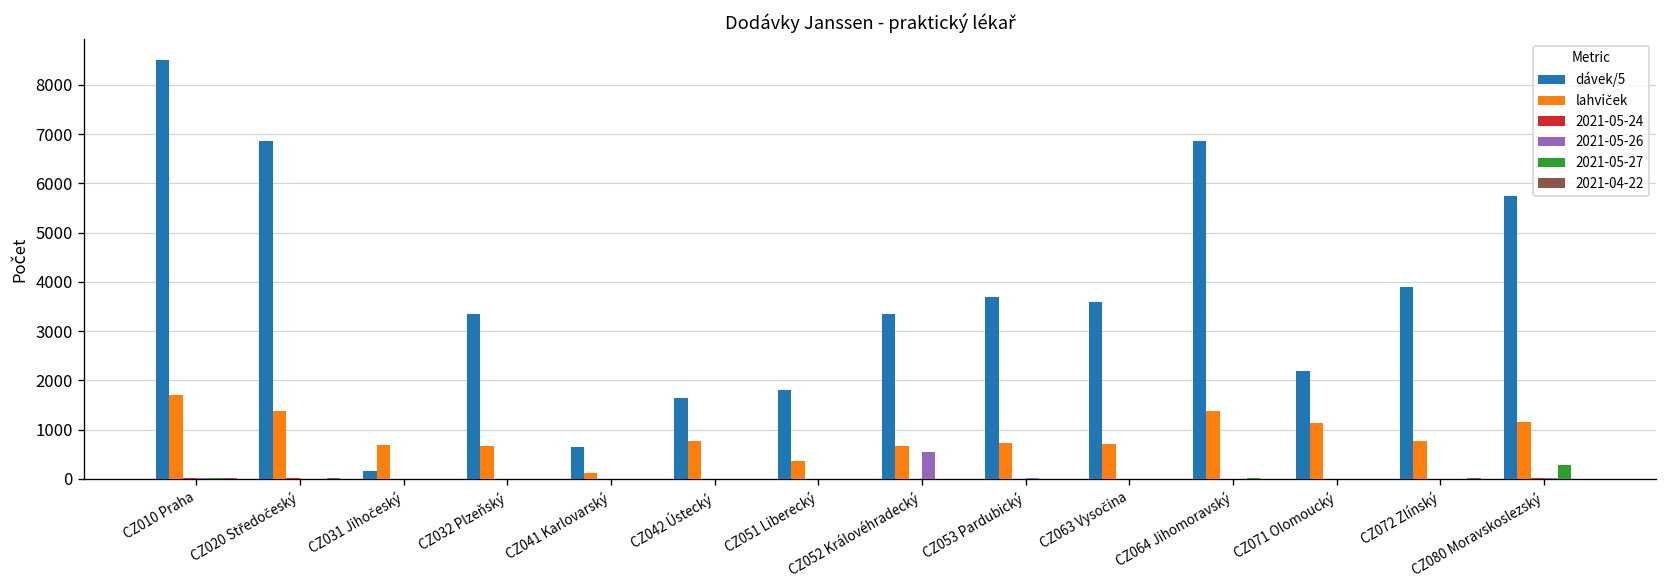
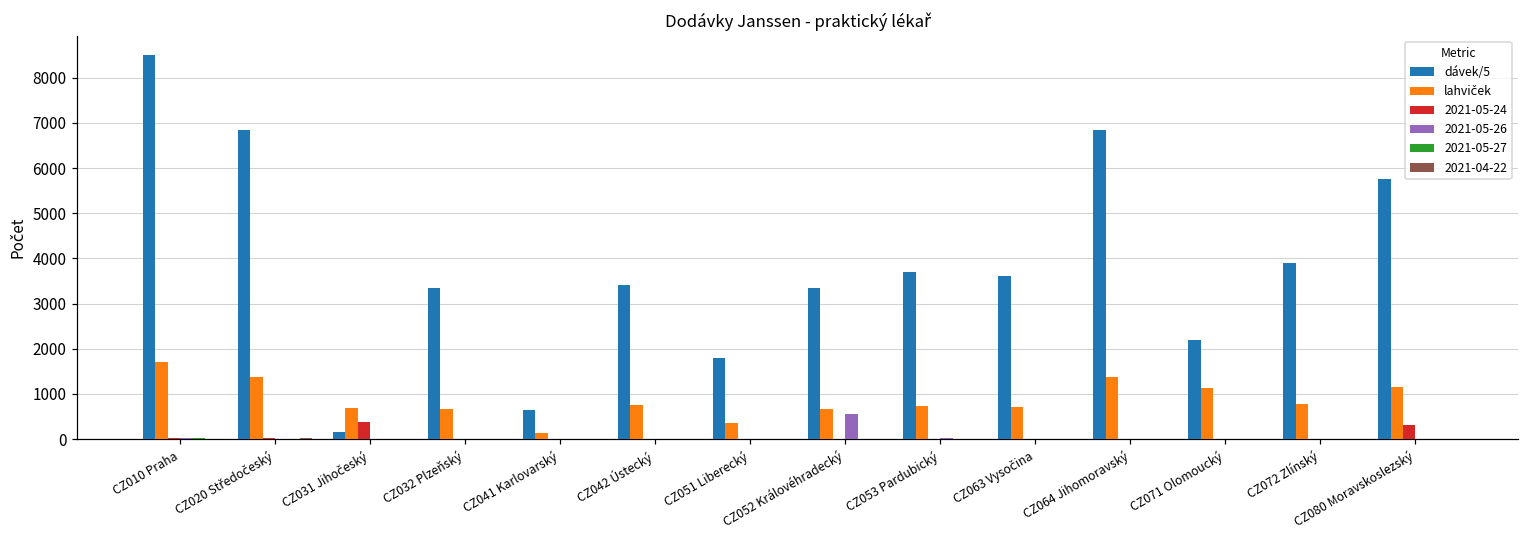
  {
    "dávek/5": {
      "CZ010 Praha": 8500,
      "CZ020 Středočeský": 6900,
      "CZ031 Jihočeský": 200,
      "CZ032 Plzeňský": 3400,
      "CZ041 Karlovarský": 700,
-     "CZ042 Ústecký": 1600,
+     "CZ042 Ústecký": 3400,
      "CZ051 Liberecký": 1800,
      "CZ052 Královéhradecký": 3400,
      "CZ053 Pardubický": 3700,
      "CZ063 Vysočina": 3600,
      "CZ064 Jihomoravský": 6900,
      "CZ071 Olomoucký": 2200,
      "CZ072 Zlínský": 3900,
      "CZ080 Moravskoslezský": 5800
    },
    "lahviček": {
      "CZ010 Praha": 1700,
      "CZ020 Středočeský": 1400,
      "CZ031 Jihočeský": 700,
      "CZ032 Plzeňský": 700,
      "CZ041 Karlovarský": 100,
      "CZ042 Ústecký": 800,
      "CZ051 Liberecký": 400,
      "CZ052 Královéhradecký": 700,
      "CZ053 Pardubický": 700,
      "CZ063 Vysočina": 700,
      "CZ064 Jihomoravský": 1400,
      "CZ071 Olomoucký": 1100,
      "CZ072 Zlínský": 800,
      "CZ080 Moravskoslezský": 1200
    },
    "2021-05-24": {
-     "CZ031 Jihočeský": 0,
+     "CZ031 Jihočeský": 400,
      "CZ032 Plzeňský": 0,
      "CZ051 Liberecký": 0,
      "CZ072 Zlínský": 0,
-     "CZ080 Moravskoslezský": 0
+     "CZ080 Moravskoslezský": 300
    },
    "2021-05-26": {
      "CZ041 Karlovarský": 0,
      "CZ052 Královéhradecký": 500,
      "CZ072 Zlínský": 0
    },
    "2021-05-27": {
      "CZ041 Karlovarský": 0,
-     "CZ080 Moravskoslezský": 300
+     "CZ080 Moravskoslezský": 0
    },
    "2021-04-22": {
      "CZ041 Karlovarský": 0
    }
  }
